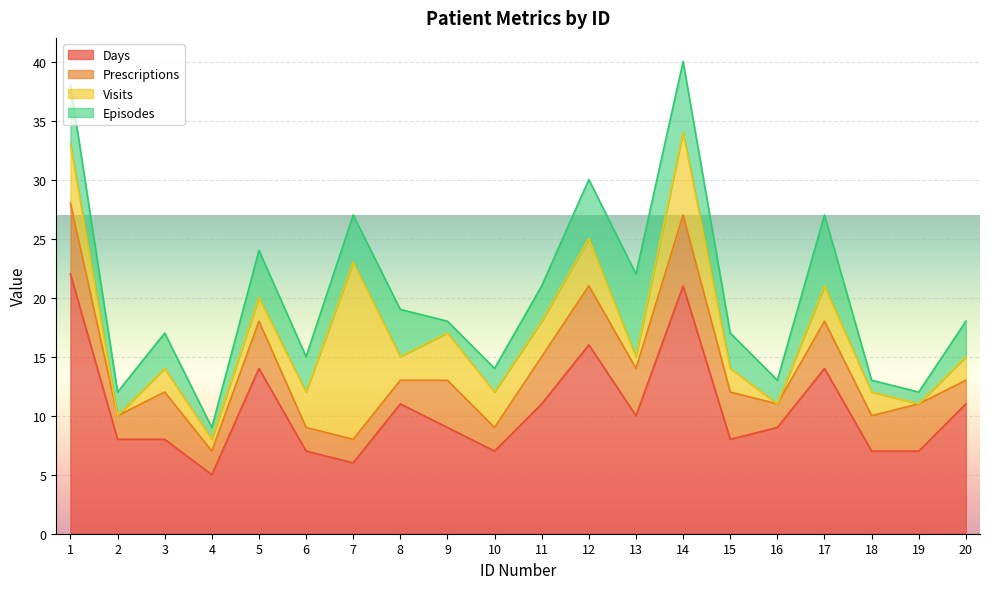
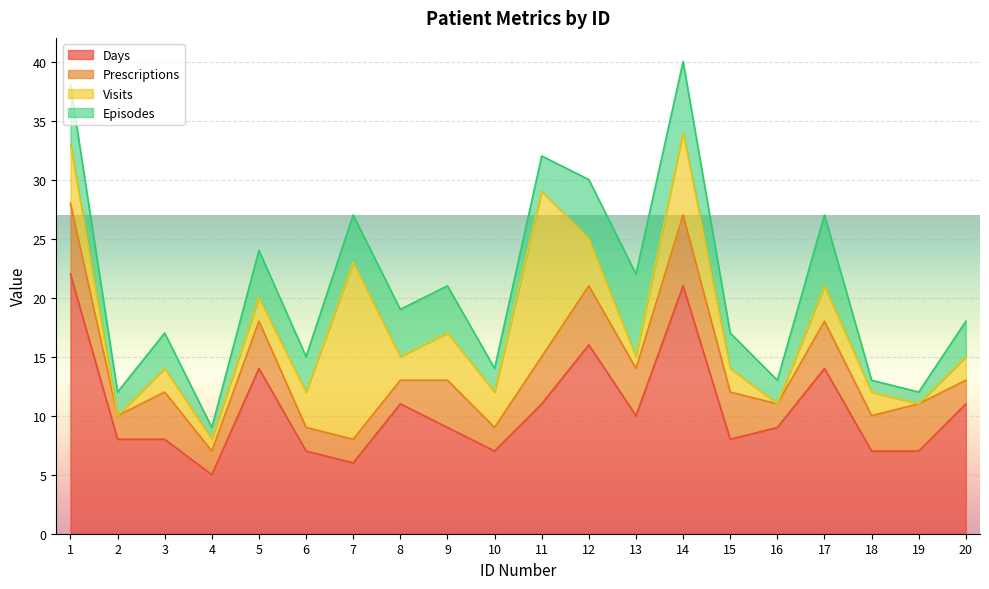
  {
    "Visits": {
      "1": 5,
      "3": 2,
      "4": 1,
      "5": 2,
      "6": 3,
      "7": 15,
      "8": 2,
      "9": 4,
      "10": 3,
-     "11": 3,
+     "11": 14,
      "12": 4,
      "13": 1,
      "14": 7,
      "15": 2,
      "17": 3,
      "18": 2,
      "20": 2
    },
    "Episodes": {
      "2": 2,
      "3": 3,
      "4": 1,
      "5": 4,
      "6": 3,
      "7": 4,
      "8": 4,
-     "9": 1,
+     "9": 4,
      "10": 2,
      "11": 3,
      "12": 5,
      "13": 7,
      "14": 6,
      "15": 3,
      "16": 2,
      "17": 6,
      "18": 1,
      "19": 1,
      "20": 3
    }
  }
